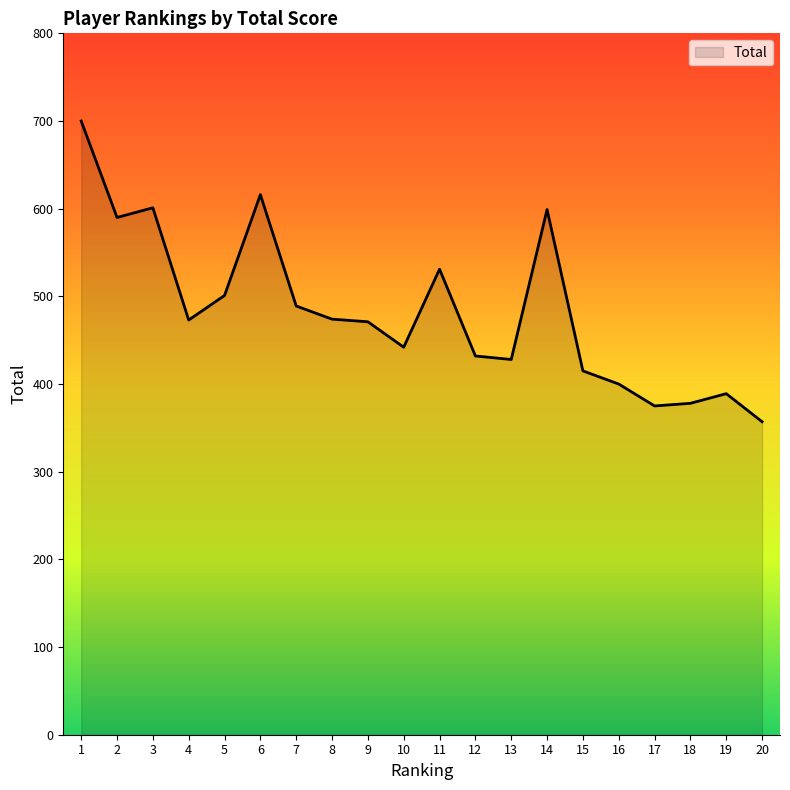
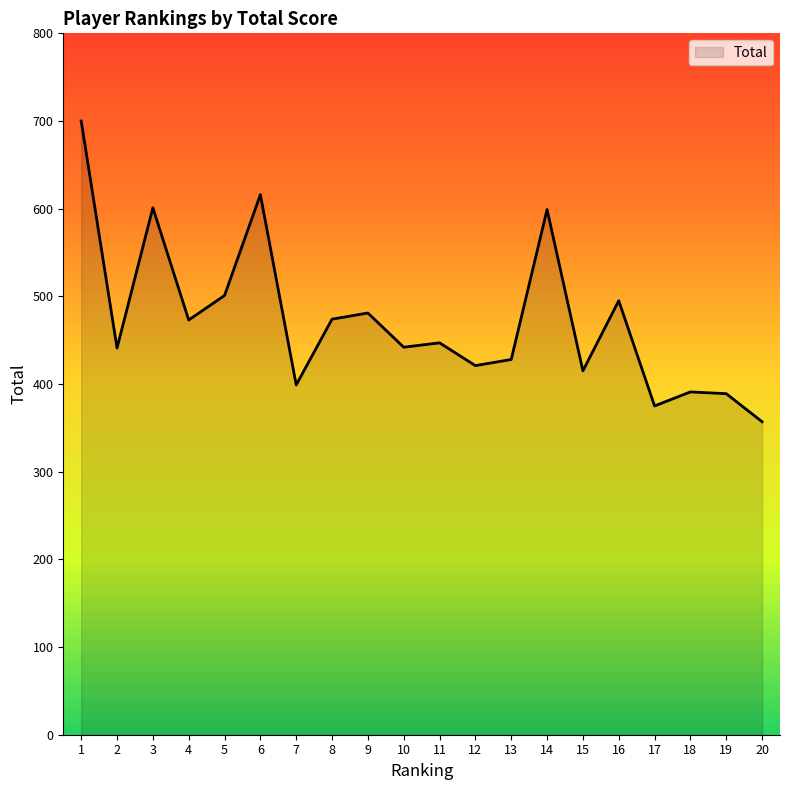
  {
    "1": 700,
-   "2": 590,
+   "2": 440,
    "3": 600,
    "4": 470,
    "5": 500,
    "6": 620,
-   "7": 490,
+   "7": 400,
    "8": 470,
-   "9": 470,
+   "9": 480,
    "10": 440,
-   "11": 530,
-   "12": 430,
+   "11": 450,
+   "12": 420,
    "13": 430,
    "14": 600,
    "15": 420,
-   "16": 400,
+   "16": 500,
    "17": 380,
-   "18": 380,
+   "18": 390,
    "19": 390,
    "20": 360
  }
